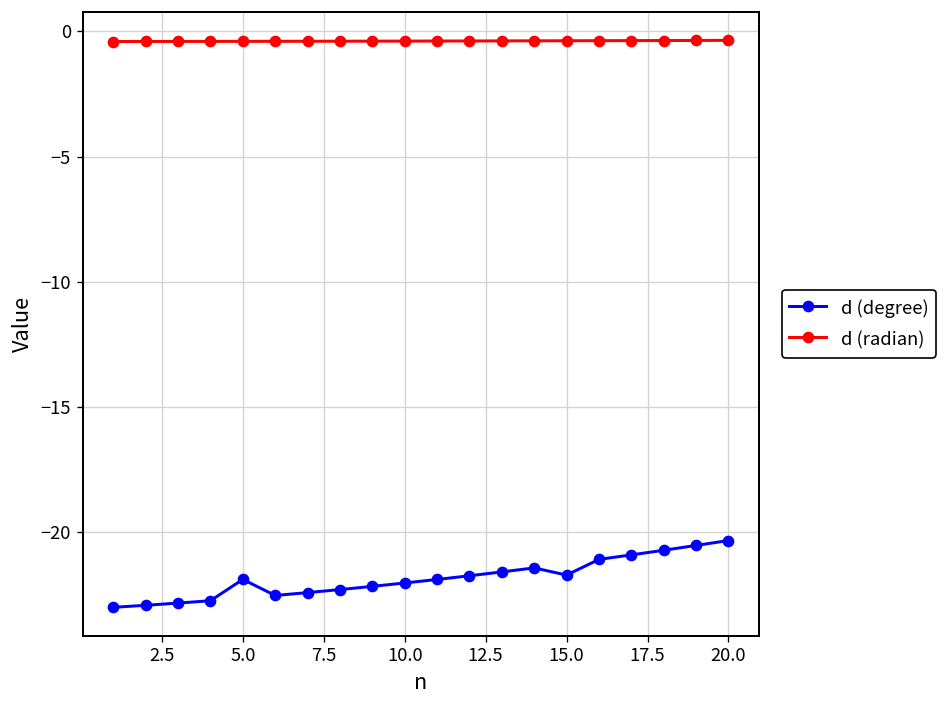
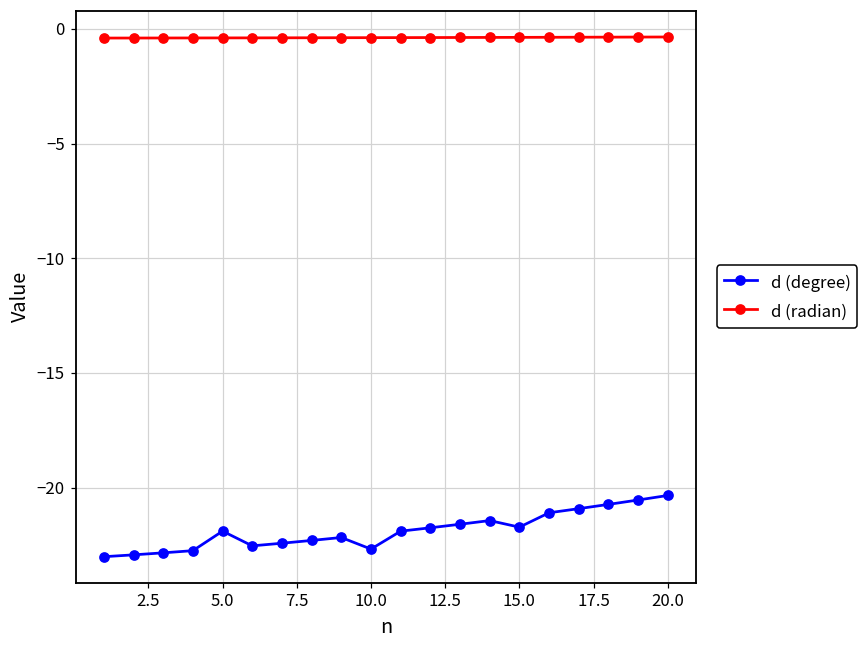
  {
    "d (degree)": {
      "5.0": -21.9,
-     "10.0": -22.0,
+     "10.0": -22.7,
      "15.0": -21.7,
      "20.0": -20.3
    },
    "d (radian)": {
      "5.0": -0.4,
      "10.0": -0.4,
      "15.0": -0.4,
      "20.0": -0.4
    }
  }
